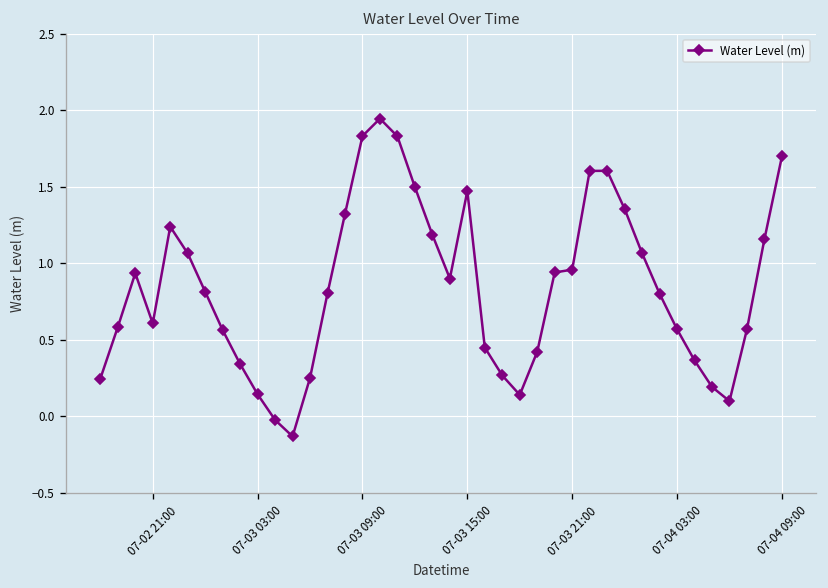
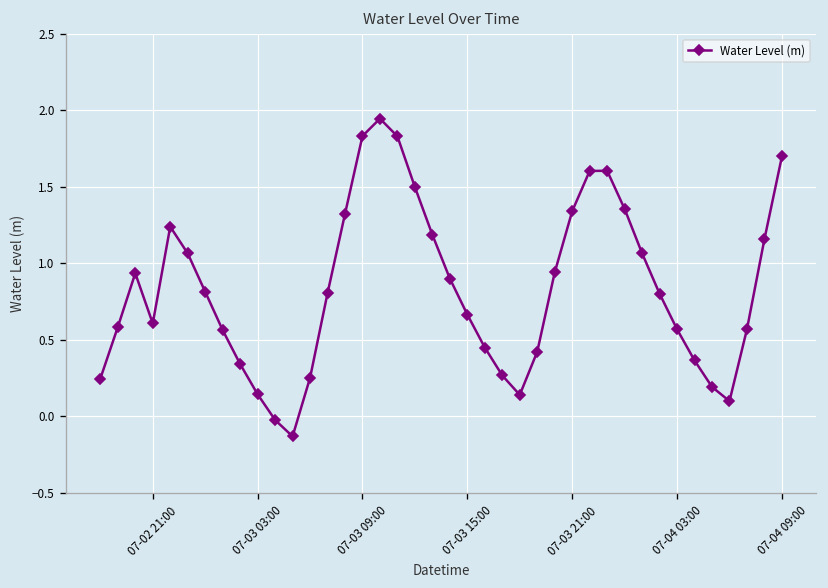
  {
    "07-02 21:00": 0.61,
    "07-03 03:00": 0.14,
    "07-03 09:00": 1.83,
-   "07-03 15:00": 1.47,
-   "07-03 21:00": 0.96,
+   "07-03 15:00": 0.67,
+   "07-03 21:00": 1.34,
    "07-04 03:00": 0.57,
    "07-04 09:00": 1.70
  }
